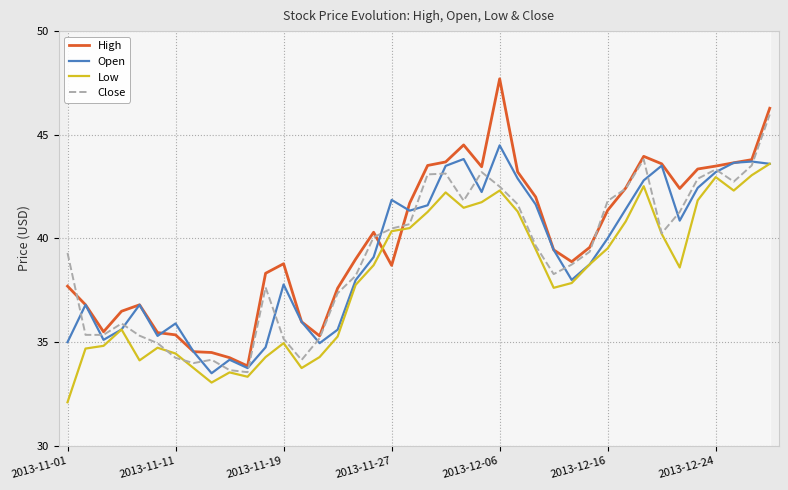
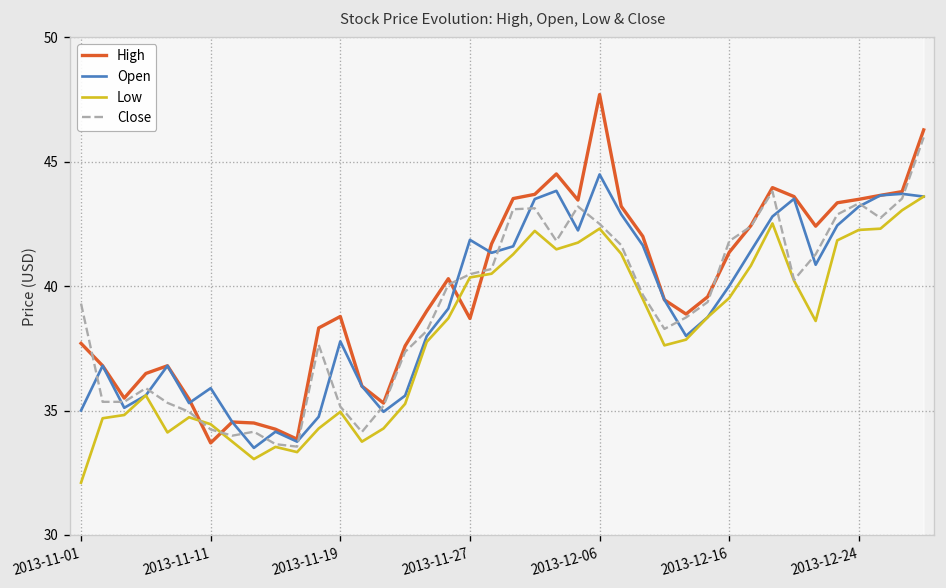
  {
    "High": {
      "2013-11-01": 37.7,
-     "2013-11-11": 35.4,
+     "2013-11-11": 33.7,
      "2013-11-19": 38.8,
      "2013-11-27": 38.7,
      "2013-12-06": 47.7,
      "2013-12-16": 41.4,
      "2013-12-24": 43.5
    },
    "Open": {
      "2013-11-01": 35.0,
      "2013-11-11": 35.9,
      "2013-11-19": 37.8,
      "2013-11-27": 41.9,
      "2013-12-06": 44.5,
      "2013-12-16": 40.0,
      "2013-12-24": 43.2
    },
    "Low": {
      "2013-11-01": 32.1,
      "2013-11-11": 34.5,
      "2013-11-19": 35.0,
      "2013-11-27": 40.4,
      "2013-12-06": 42.3,
      "2013-12-16": 39.5,
-     "2013-12-24": 43.0
+     "2013-12-24": 42.3
    },
    "Close": {
      "2013-11-01": 39.3,
      "2013-11-11": 34.2,
      "2013-11-19": 35.2,
      "2013-11-27": 40.5,
      "2013-12-06": 42.5,
      "2013-12-16": 41.8,
      "2013-12-24": 43.3
    }
  }
